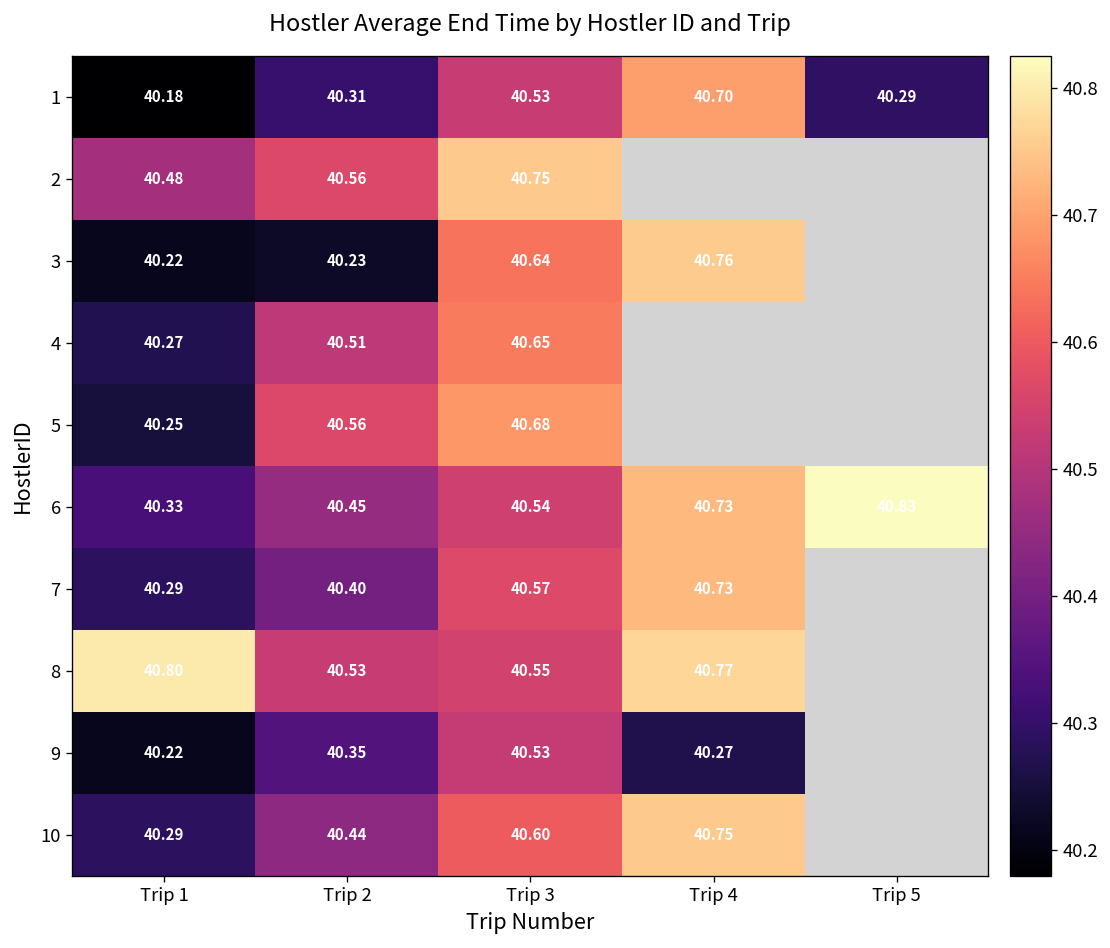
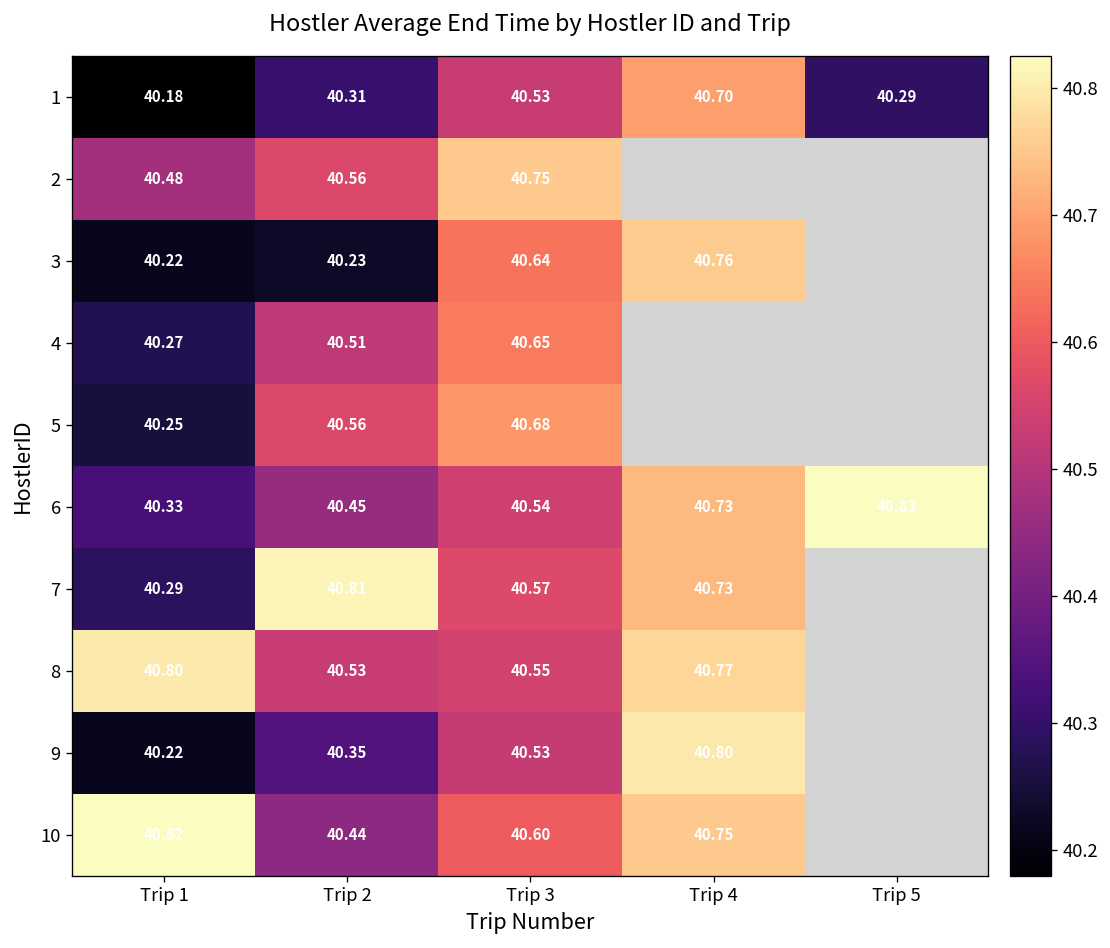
  {
    "1": {
      "Trip 1": 40.18,
      "Trip 2": 40.31,
      "Trip 3": 40.53,
      "Trip 4": 40.70,
      "Trip 5": 40.29
    },
    "2": {
      "Trip 1": 40.48,
      "Trip 2": 40.56,
      "Trip 3": 40.75
    },
    "3": {
      "Trip 1": 40.22,
      "Trip 2": 40.23,
      "Trip 3": 40.64,
      "Trip 4": 40.76
    },
    "4": {
      "Trip 1": 40.27,
      "Trip 2": 40.51,
      "Trip 3": 40.65
    },
    "5": {
      "Trip 1": 40.25,
      "Trip 2": 40.56,
      "Trip 3": 40.68
    },
    "6": {
      "Trip 1": 40.33,
      "Trip 2": 40.45,
      "Trip 3": 40.54,
      "Trip 4": 40.73,
      "Trip 5": 40.83
    },
    "7": {
      "Trip 1": 40.29,
-     "Trip 2": 40.40,
+     "Trip 2": 40.81,
      "Trip 3": 40.57,
      "Trip 4": 40.73
    },
    "8": {
      "Trip 1": 40.80,
      "Trip 2": 40.53,
      "Trip 3": 40.55,
      "Trip 4": 40.77
    },
    "9": {
      "Trip 1": 40.22,
      "Trip 2": 40.35,
      "Trip 3": 40.53,
-     "Trip 4": 40.27
+     "Trip 4": 40.80
    },
    "10": {
-     "Trip 1": 40.29,
+     "Trip 1": 40.82,
      "Trip 2": 40.44,
      "Trip 3": 40.60,
      "Trip 4": 40.75
    }
  }
